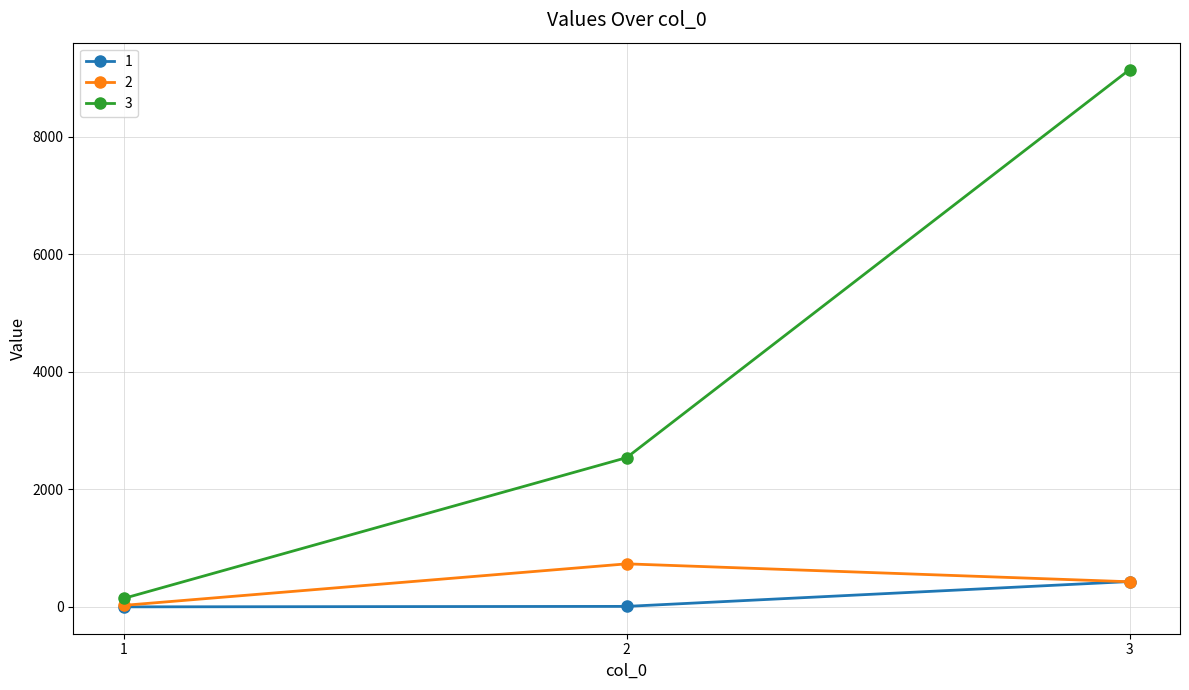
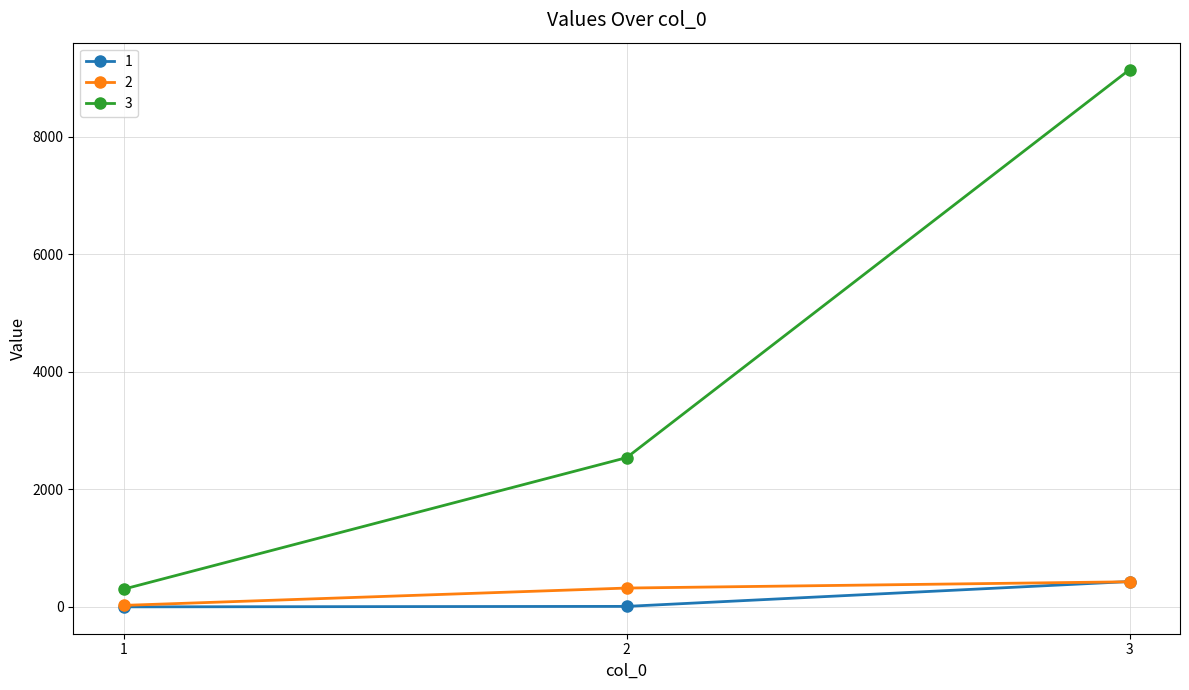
  {
    "1": {
      "2": 0
    },
    "2": {
-     "2": 700
+     "2": 300
    },
    "3": {
-     "1": 100,
+     "1": 300,
      "2": 2500,
      "3": 9100
    }
  }
